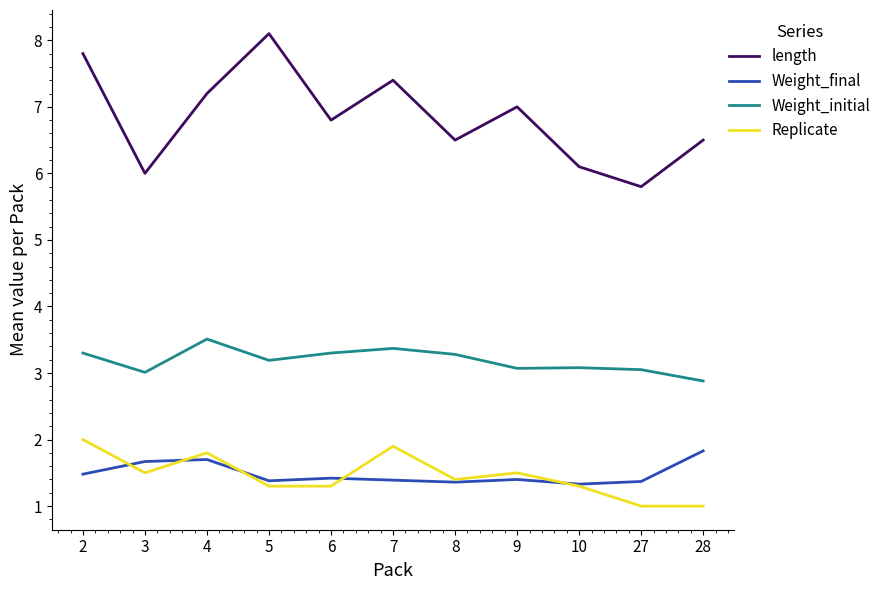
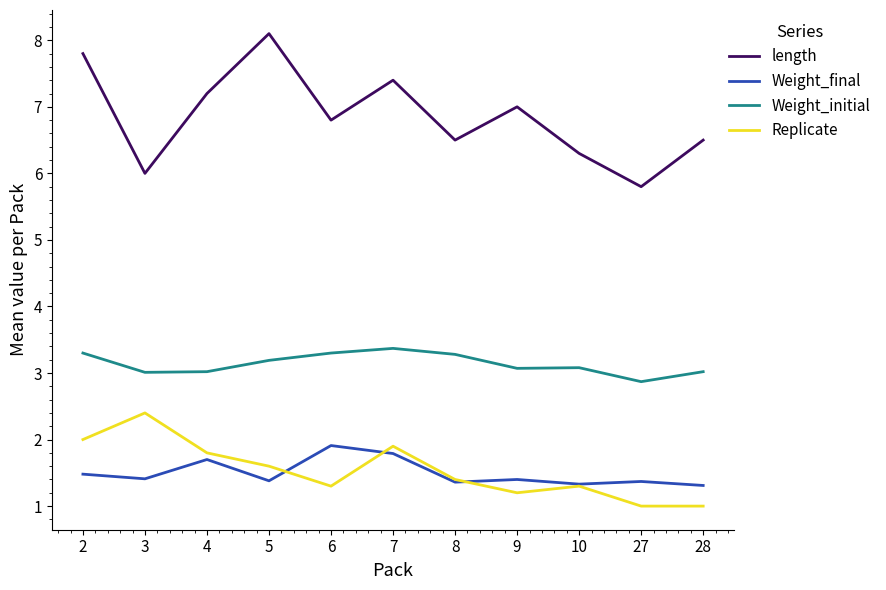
  {
    "length": {
      "2": 7.8,
      "3": 6.0,
      "4": 7.2,
      "5": 8.1,
      "6": 6.8,
      "7": 7.4,
      "8": 6.5,
      "9": 7.0,
-     "10": 6.1,
+     "10": 6.3,
      "27": 5.8,
      "28": 6.5
    },
    "Weight_final": {
      "2": 1.5,
-     "3": 1.7,
+     "3": 1.4,
      "4": 1.7,
      "5": 1.4,
-     "6": 1.4,
-     "7": 1.4,
+     "6": 1.9,
+     "7": 1.8,
      "8": 1.4,
      "9": 1.4,
      "27": 1.4,
-     "28": 1.8
+     "28": 1.3
    },
    "Weight_initial": {
      "2": 3.3,
      "3": 3.0,
-     "4": 3.5,
+     "4": 3.0,
      "5": 3.2,
      "6": 3.3,
      "7": 3.4,
      "8": 3.3,
      "9": 3.1,
      "10": 3.1,
-     "27": 3.1,
-     "28": 2.9
+     "27": 2.9,
+     "28": 3.0
    },
    "Replicate": {
      "2": 2.0,
-     "3": 1.5,
+     "3": 2.4,
      "4": 1.8,
-     "5": 1.3,
+     "5": 1.6,
      "6": 1.3,
      "7": 1.9,
      "8": 1.4,
-     "9": 1.5,
+     "9": 1.2,
      "27": 1.0,
      "28": 1.0
    }
  }
